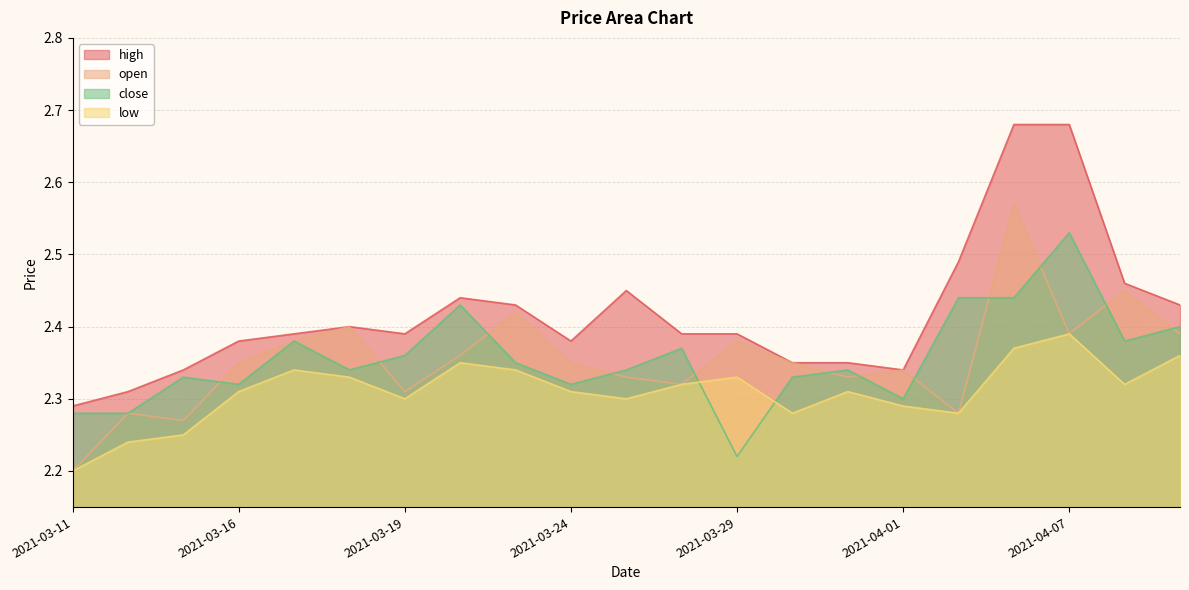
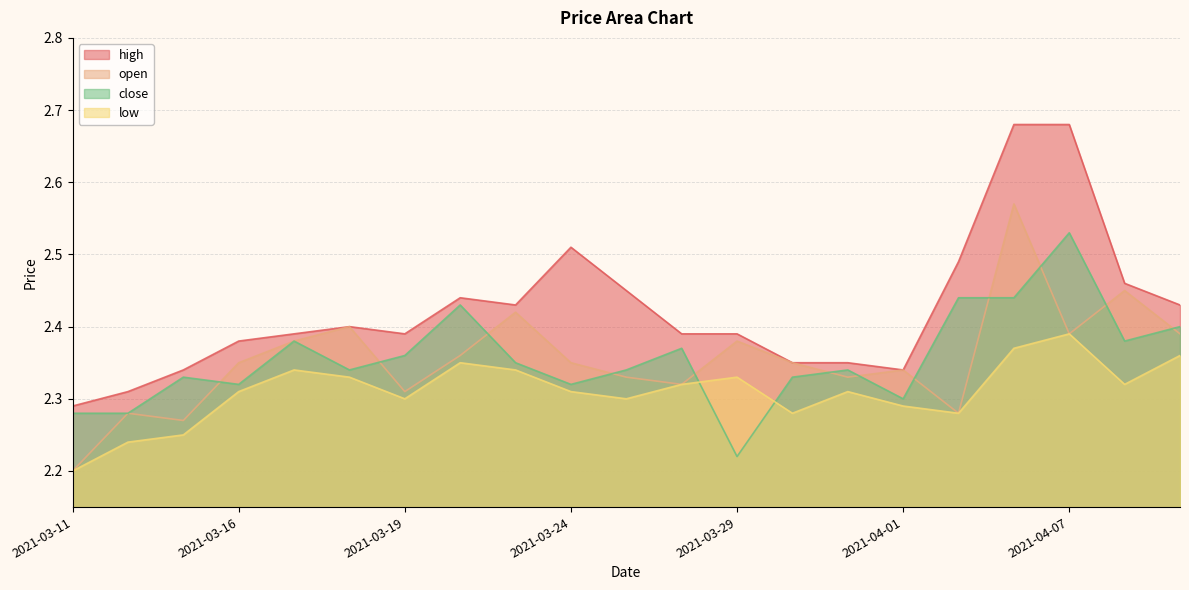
  {
    "high": {
      "2021-03-11": 2.29,
      "2021-03-16": 2.38,
      "2021-03-19": 2.39,
-     "2021-03-24": 2.38,
+     "2021-03-24": 2.51,
      "2021-03-29": 2.39,
      "2021-04-07": 2.68
    },
    "close": {
      "2021-03-11": 2.28,
      "2021-03-16": 2.32,
      "2021-03-19": 2.36,
      "2021-03-24": 2.32,
      "2021-03-29": 2.22,
      "2021-04-01": 2.30,
      "2021-04-07": 2.53
    }
  }
